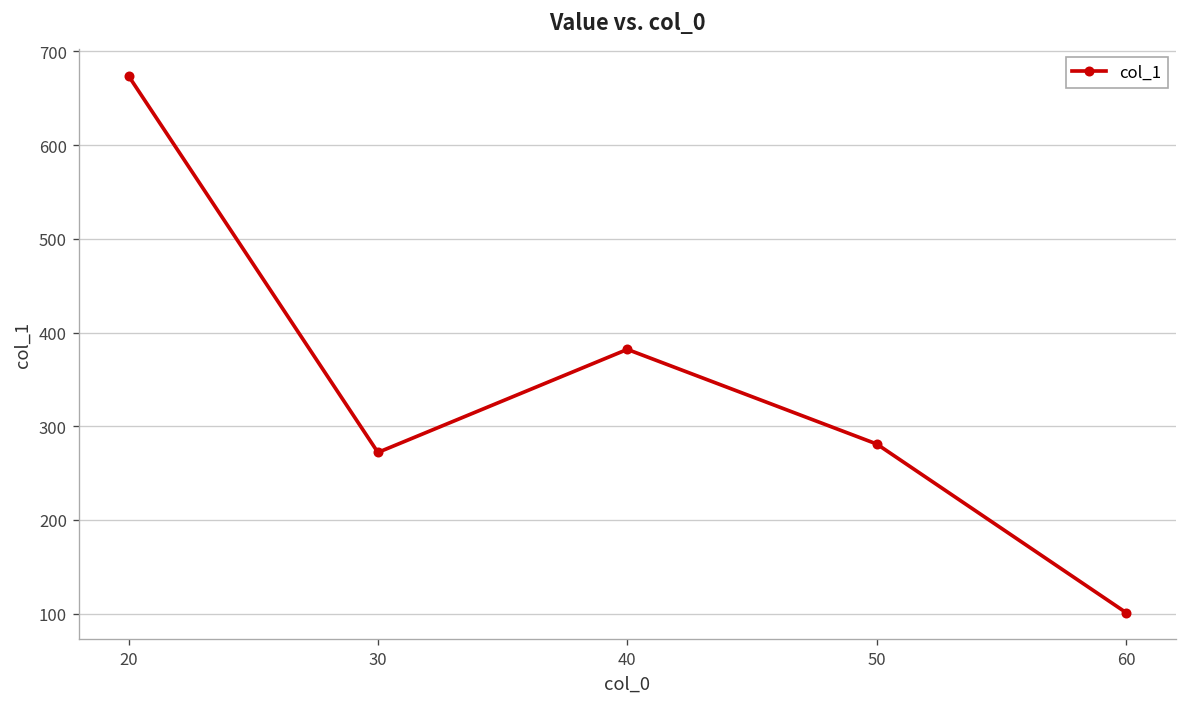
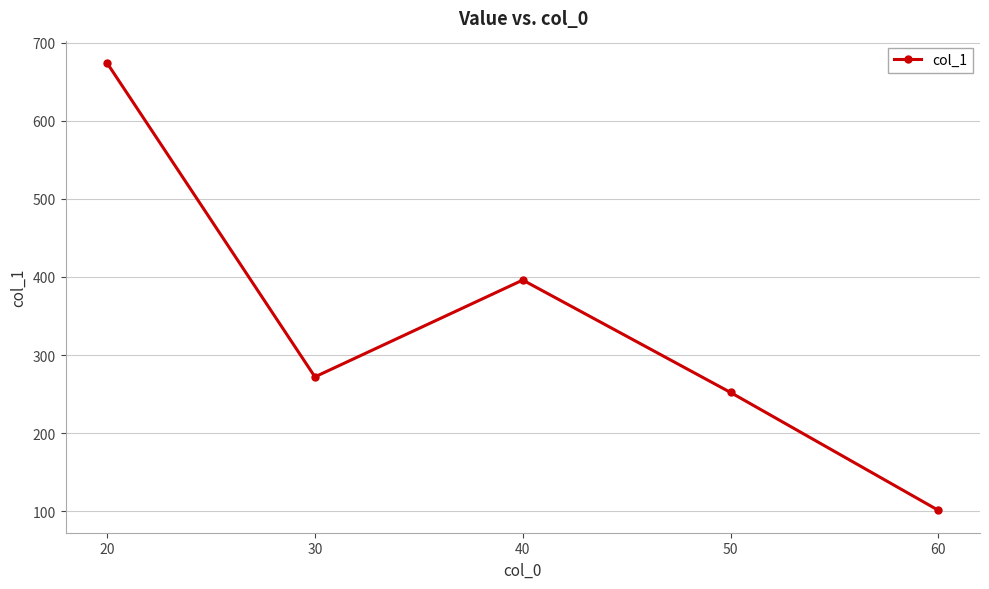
  {
    "20": 670,
    "30": 270,
-   "40": 380,
-   "50": 280,
+   "40": 400,
+   "50": 250,
    "60": 100
  }
